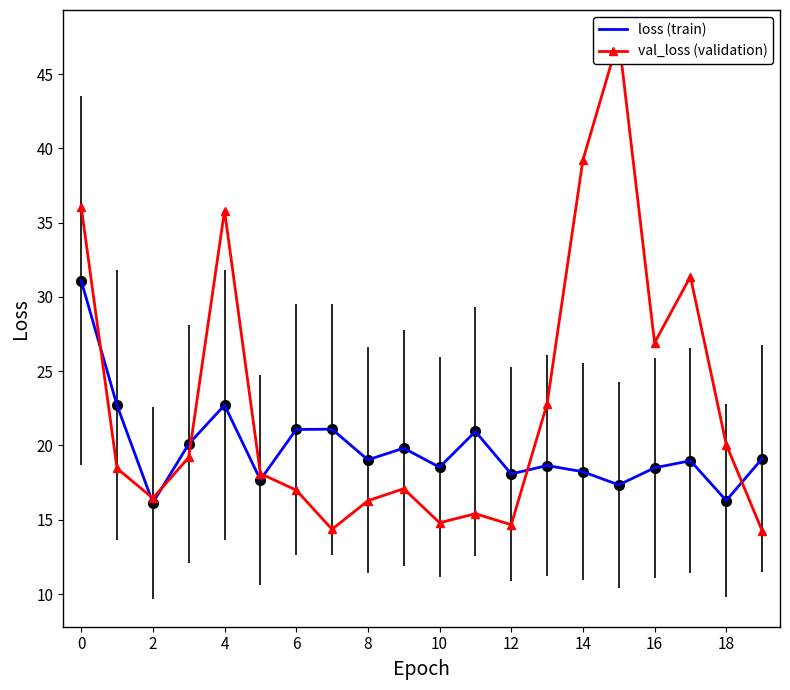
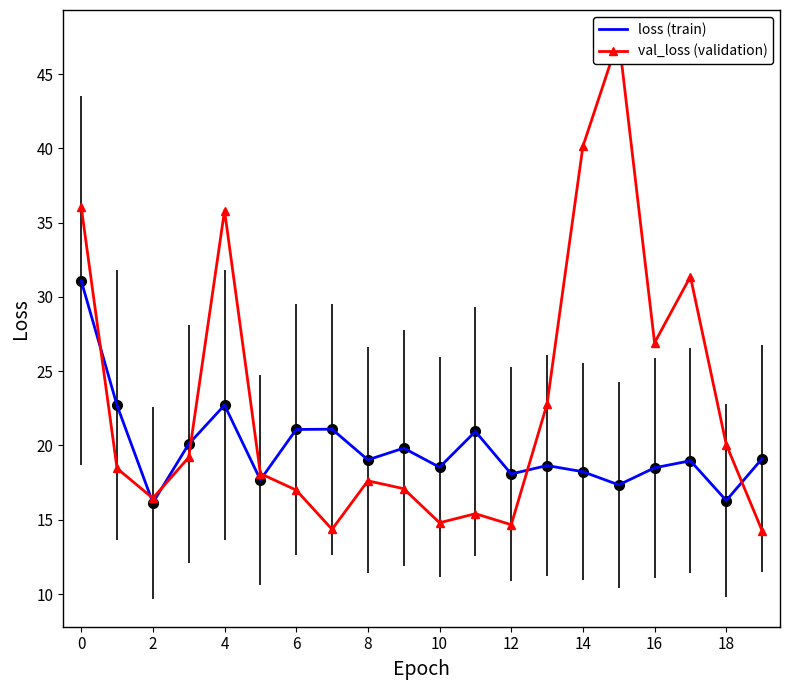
  {
    "loss (train)": {
      "0": 31.1,
      "2": 16.1,
      "4": 22.7,
      "6": 21.1,
      "8": 19.0,
      "10": 18.5,
      "12": 18.1,
      "14": 18.2,
      "16": 18.5,
      "18": 16.3
    },
    "val_loss (validation)": {
      "0": 36.1,
      "2": 16.4,
      "4": 35.8,
      "6": 17.0,
-     "8": 16.3,
+     "8": 17.6,
      "10": 14.8,
      "12": 14.7,
-     "14": 39.2,
+     "14": 40.1,
      "16": 26.9,
      "18": 20.1
    }
  }
